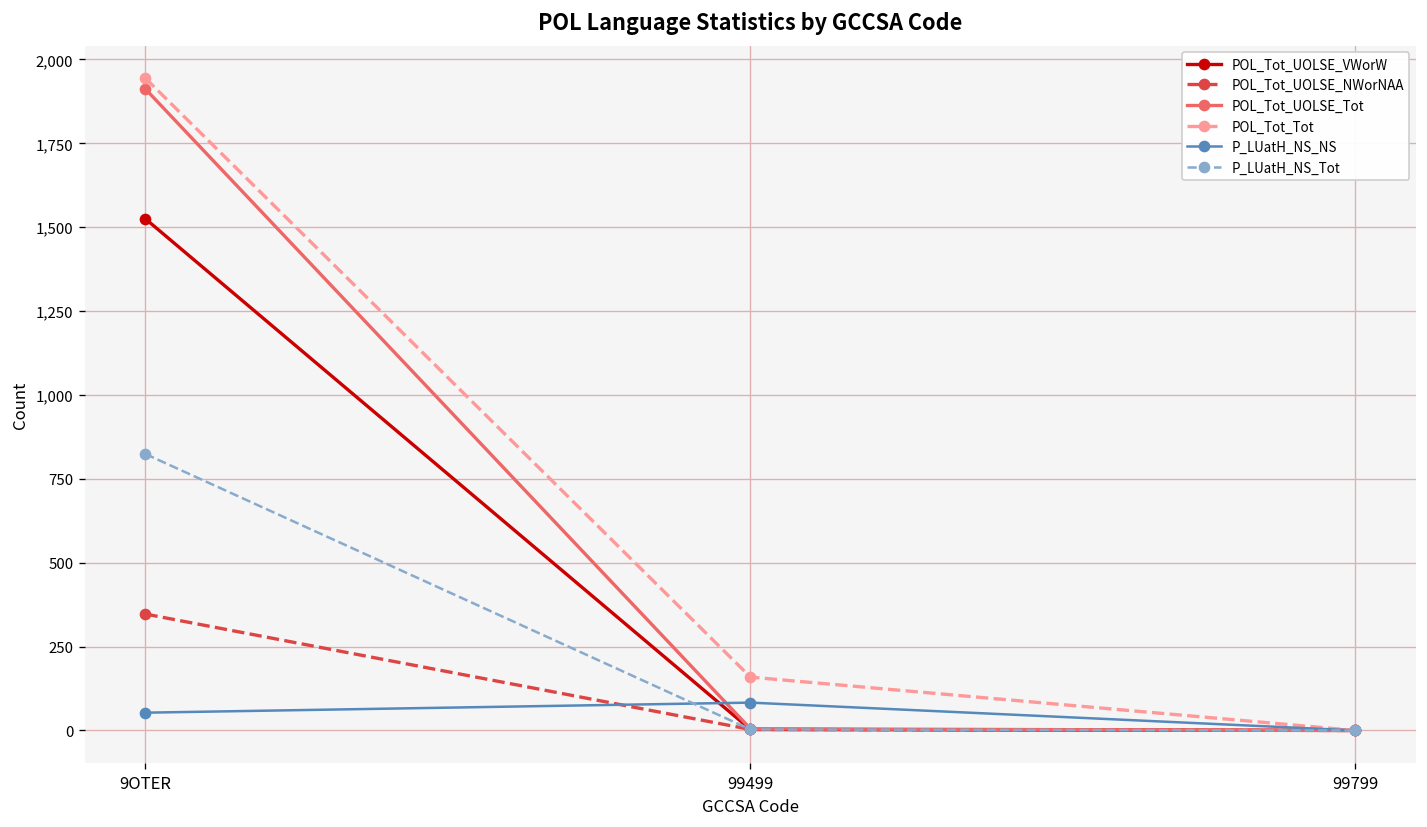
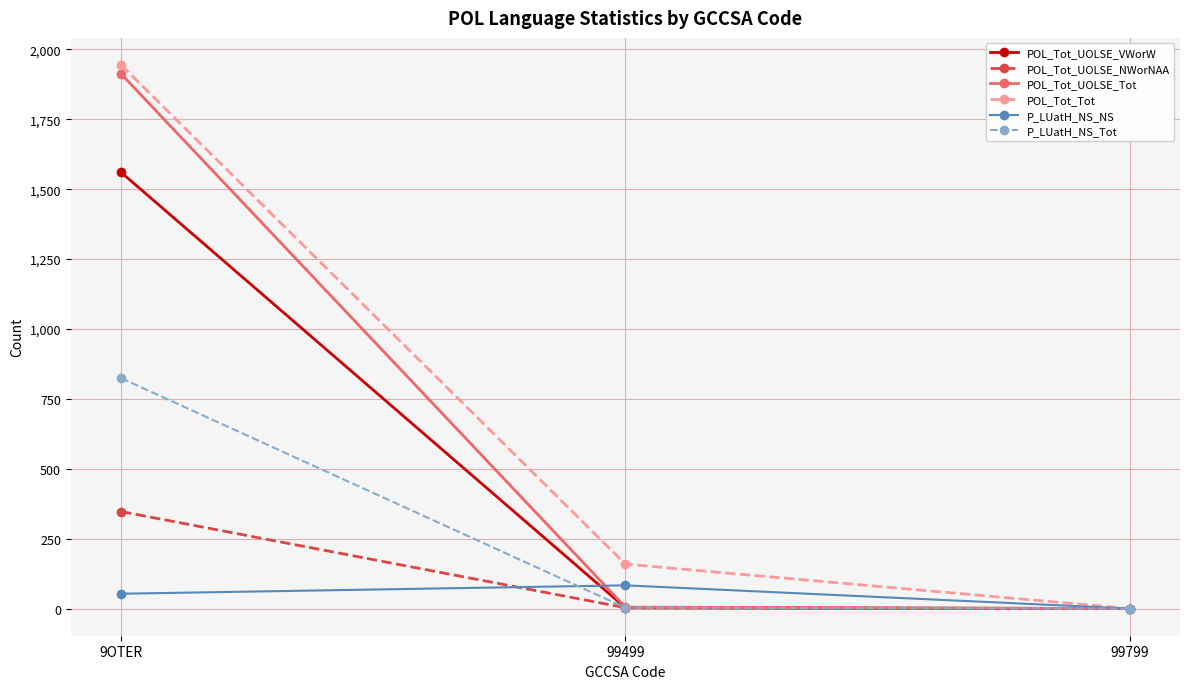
  {
    "POL_Tot_UOLSE_VWorW": {
-     "9OTER": "1,530"
+     "9OTER": "1,560"
    },
    "POL_Tot_Tot": {
      "9OTER": "1,940",
      "99499": "160"
    },
    "P_LUatH_NS_NS": {
      "9OTER": "50",
      "99499": "80"
    },
    "P_LUatH_NS_Tot": {
      "9OTER": "820"
    }
  }
